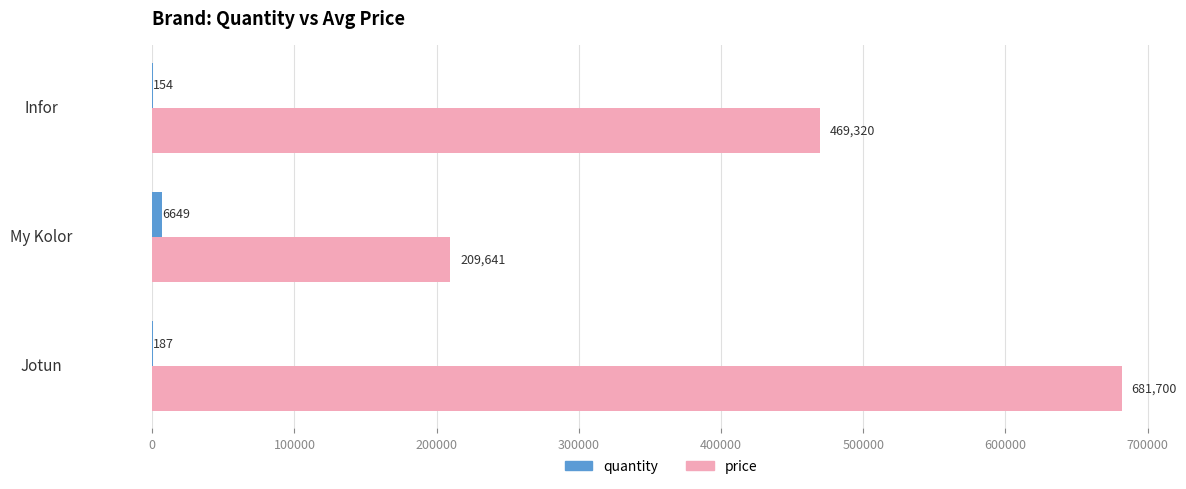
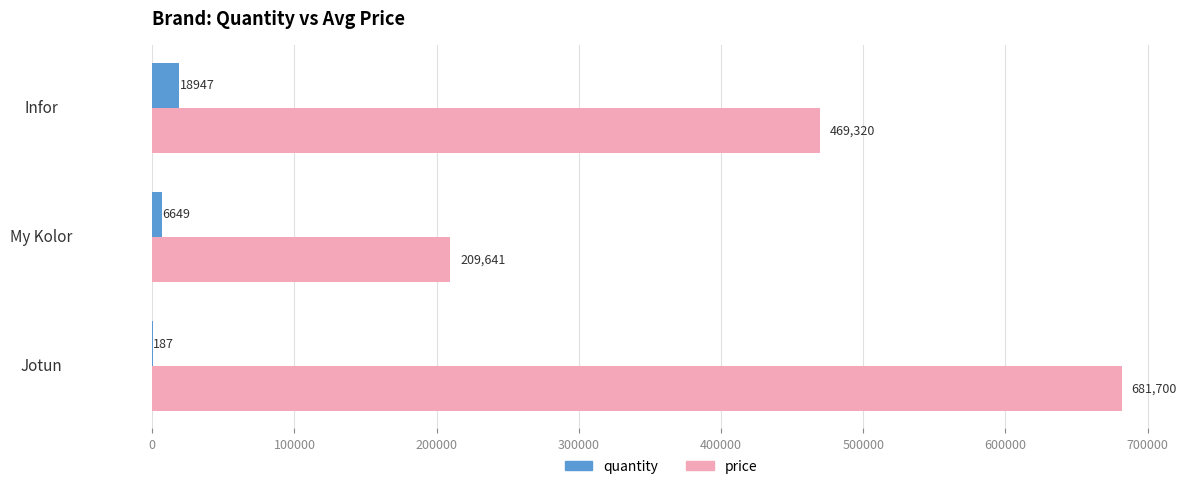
  {
    "quantity": {
-     "Infor": "154",
+     "Infor": "18947",
      "My Kolor": "6649",
      "Jotun": "187"
    },
    "price": {
      "Infor": "469,320",
      "My Kolor": "209,641",
      "Jotun": "681,700"
    }
  }
